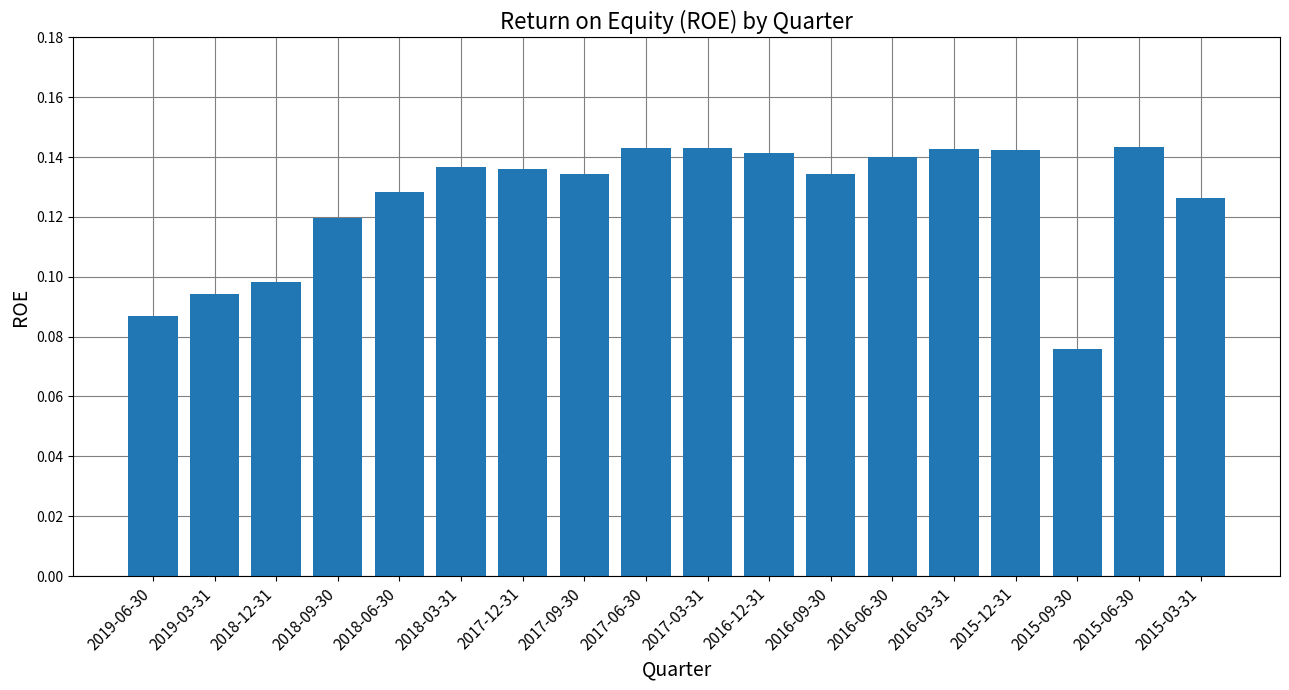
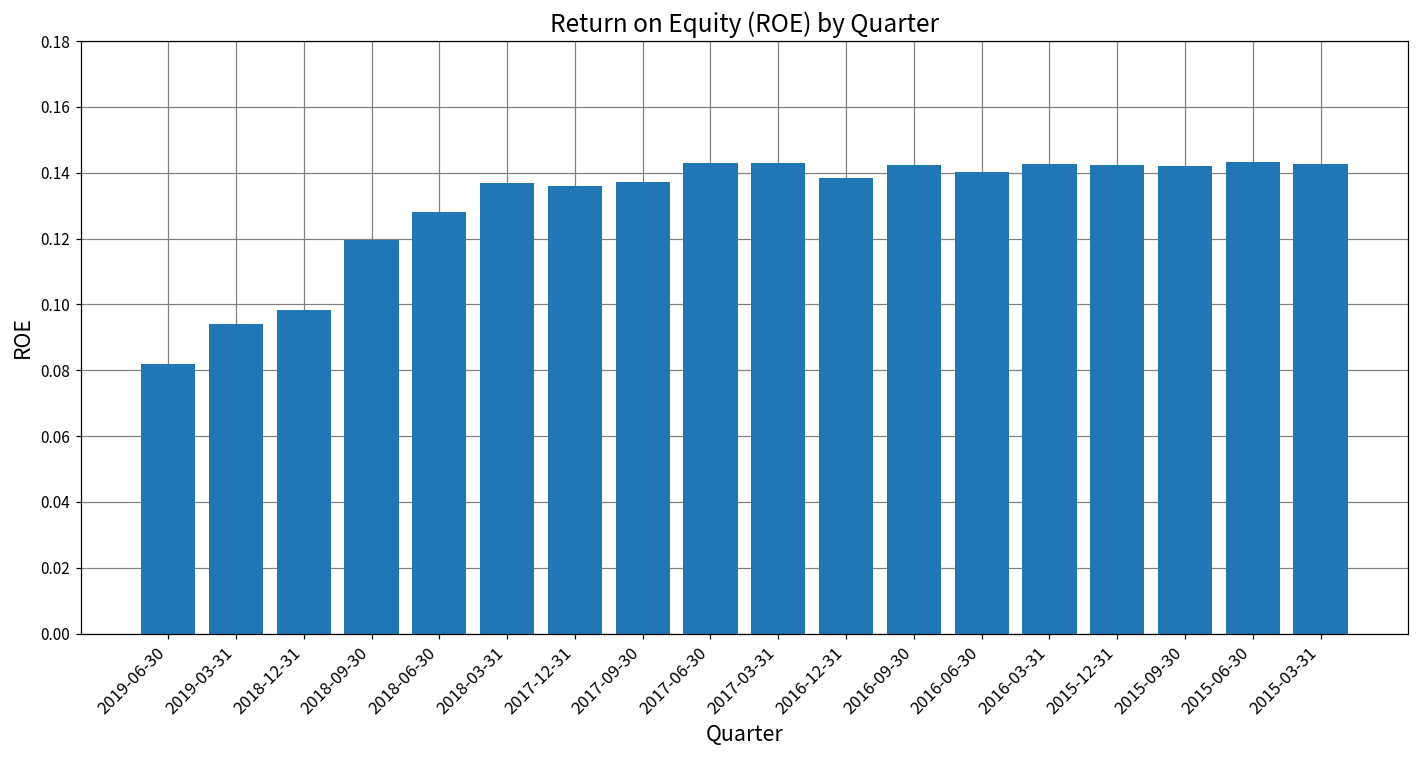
  {
-   "2019-06-30": 0.087,
+   "2019-06-30": 0.082,
    "2019-03-31": 0.094,
    "2018-12-31": 0.098,
    "2018-09-30": 0.120,
    "2018-06-30": 0.128,
    "2018-03-31": 0.137,
    "2017-12-31": 0.136,
-   "2017-09-30": 0.134,
+   "2017-09-30": 0.137,
    "2017-06-30": 0.143,
    "2017-03-31": 0.143,
-   "2016-12-31": 0.141,
-   "2016-09-30": 0.134,
+   "2016-12-31": 0.138,
+   "2016-09-30": 0.143,
    "2016-06-30": 0.140,
    "2016-03-31": 0.143,
    "2015-12-31": 0.142,
-   "2015-09-30": 0.076,
+   "2015-09-30": 0.142,
    "2015-06-30": 0.143,
-   "2015-03-31": 0.126
+   "2015-03-31": 0.143
  }
